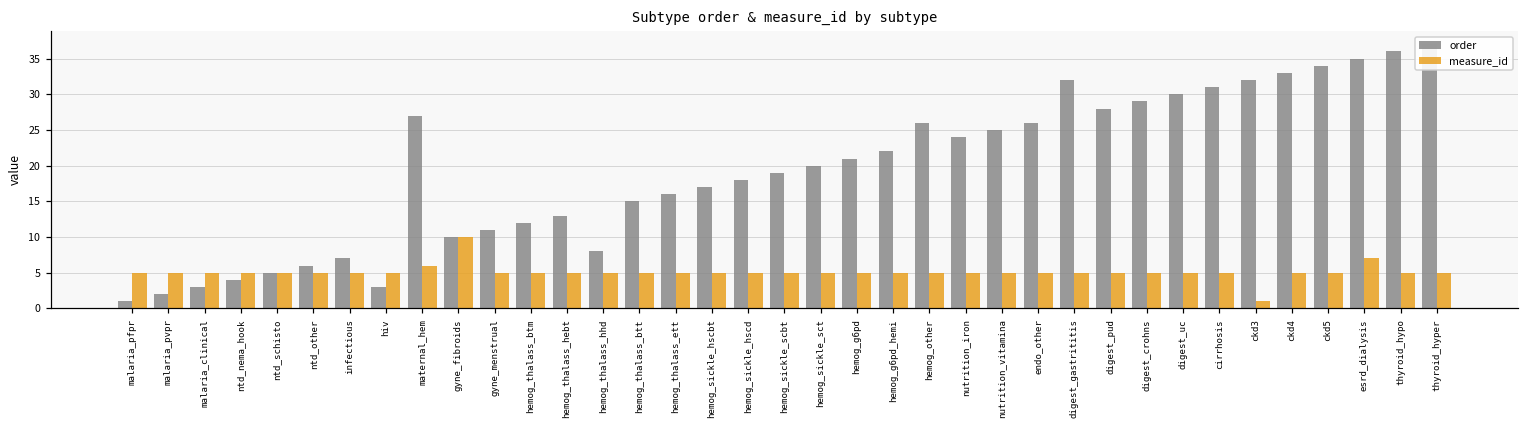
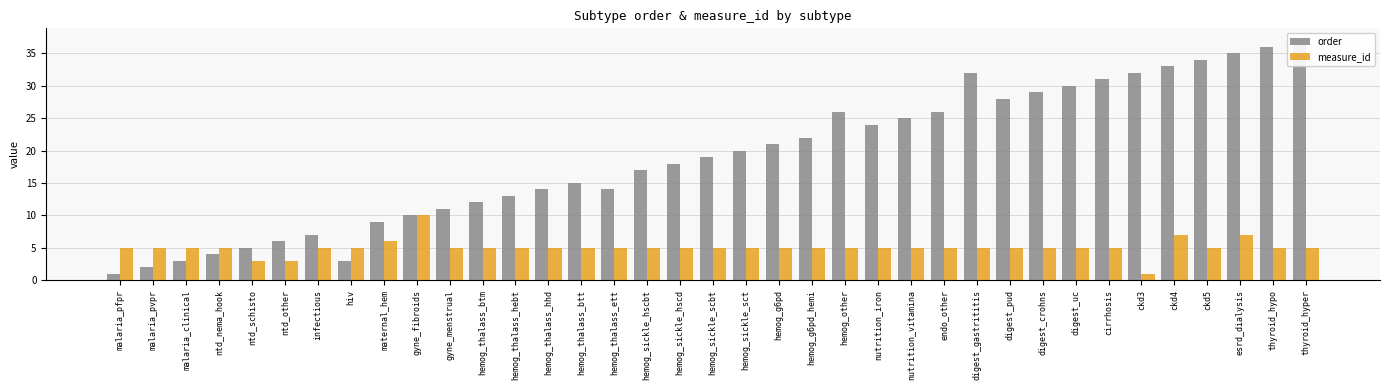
  {
    "order": {
      "malaria_pfpr": 1,
      "malaria_pvpr": 2,
      "malaria_clinical": 3,
      "ntd_nema_hook": 4,
      "ntd_schisto": 5,
      "ntd_other": 6,
      "infectious": 7,
      "hiv": 3,
-     "maternal_hem": 27,
+     "maternal_hem": 9,
      "gyne_fibroids": 10,
      "gyne_menstrual": 11,
      "hemog_thalass_btm": 12,
      "hemog_thalass_hebt": 13,
-     "hemog_thalass_hhd": 8,
+     "hemog_thalass_hhd": 14,
      "hemog_thalass_btt": 15,
-     "hemog_thalass_ett": 16,
+     "hemog_thalass_ett": 14,
      "hemog_sickle_hscbt": 17,
      "hemog_sickle_hscd": 18,
      "hemog_sickle_scbt": 19,
      "hemog_sickle_sct": 20,
      "hemog_g6pd": 21,
      "hemog_g6pd_hemi": 22,
      "hemog_other": 26,
      "nutrition_iron": 24,
      "nutrition_vitamina": 25,
      "endo_other": 26,
      "digest_gastrititis": 32,
      "digest_pud": 28,
      "digest_crohns": 29,
      "digest_uc": 30,
      "cirrhosis": 31,
      "ckd3": 32,
      "ckd4": 33,
      "ckd5": 34,
      "esrd_dialysis": 35,
      "thyroid_hypo": 36
    },
    "measure_id": {
      "malaria_pfpr": 5,
      "malaria_pvpr": 5,
      "malaria_clinical": 5,
      "ntd_nema_hook": 5,
-     "ntd_schisto": 5,
-     "ntd_other": 5,
+     "ntd_schisto": 3,
+     "ntd_other": 3,
      "infectious": 5,
      "hiv": 5,
      "maternal_hem": 6,
      "gyne_fibroids": 10,
      "gyne_menstrual": 5,
      "hemog_thalass_btm": 5,
      "hemog_thalass_hebt": 5,
      "hemog_thalass_hhd": 5,
      "hemog_thalass_btt": 5,
      "hemog_thalass_ett": 5,
      "hemog_sickle_hscbt": 5,
      "hemog_sickle_hscd": 5,
      "hemog_sickle_scbt": 5,
      "hemog_sickle_sct": 5,
      "hemog_g6pd": 5,
      "hemog_g6pd_hemi": 5,
      "hemog_other": 5,
      "nutrition_iron": 5,
      "nutrition_vitamina": 5,
      "endo_other": 5,
      "digest_gastrititis": 5,
      "digest_pud": 5,
      "digest_crohns": 5,
      "digest_uc": 5,
      "cirrhosis": 5,
      "ckd3": 1,
-     "ckd4": 5,
+     "ckd4": 7,
      "ckd5": 5,
      "esrd_dialysis": 7,
      "thyroid_hypo": 5,
      "thyroid_hyper": 5
    }
  }
